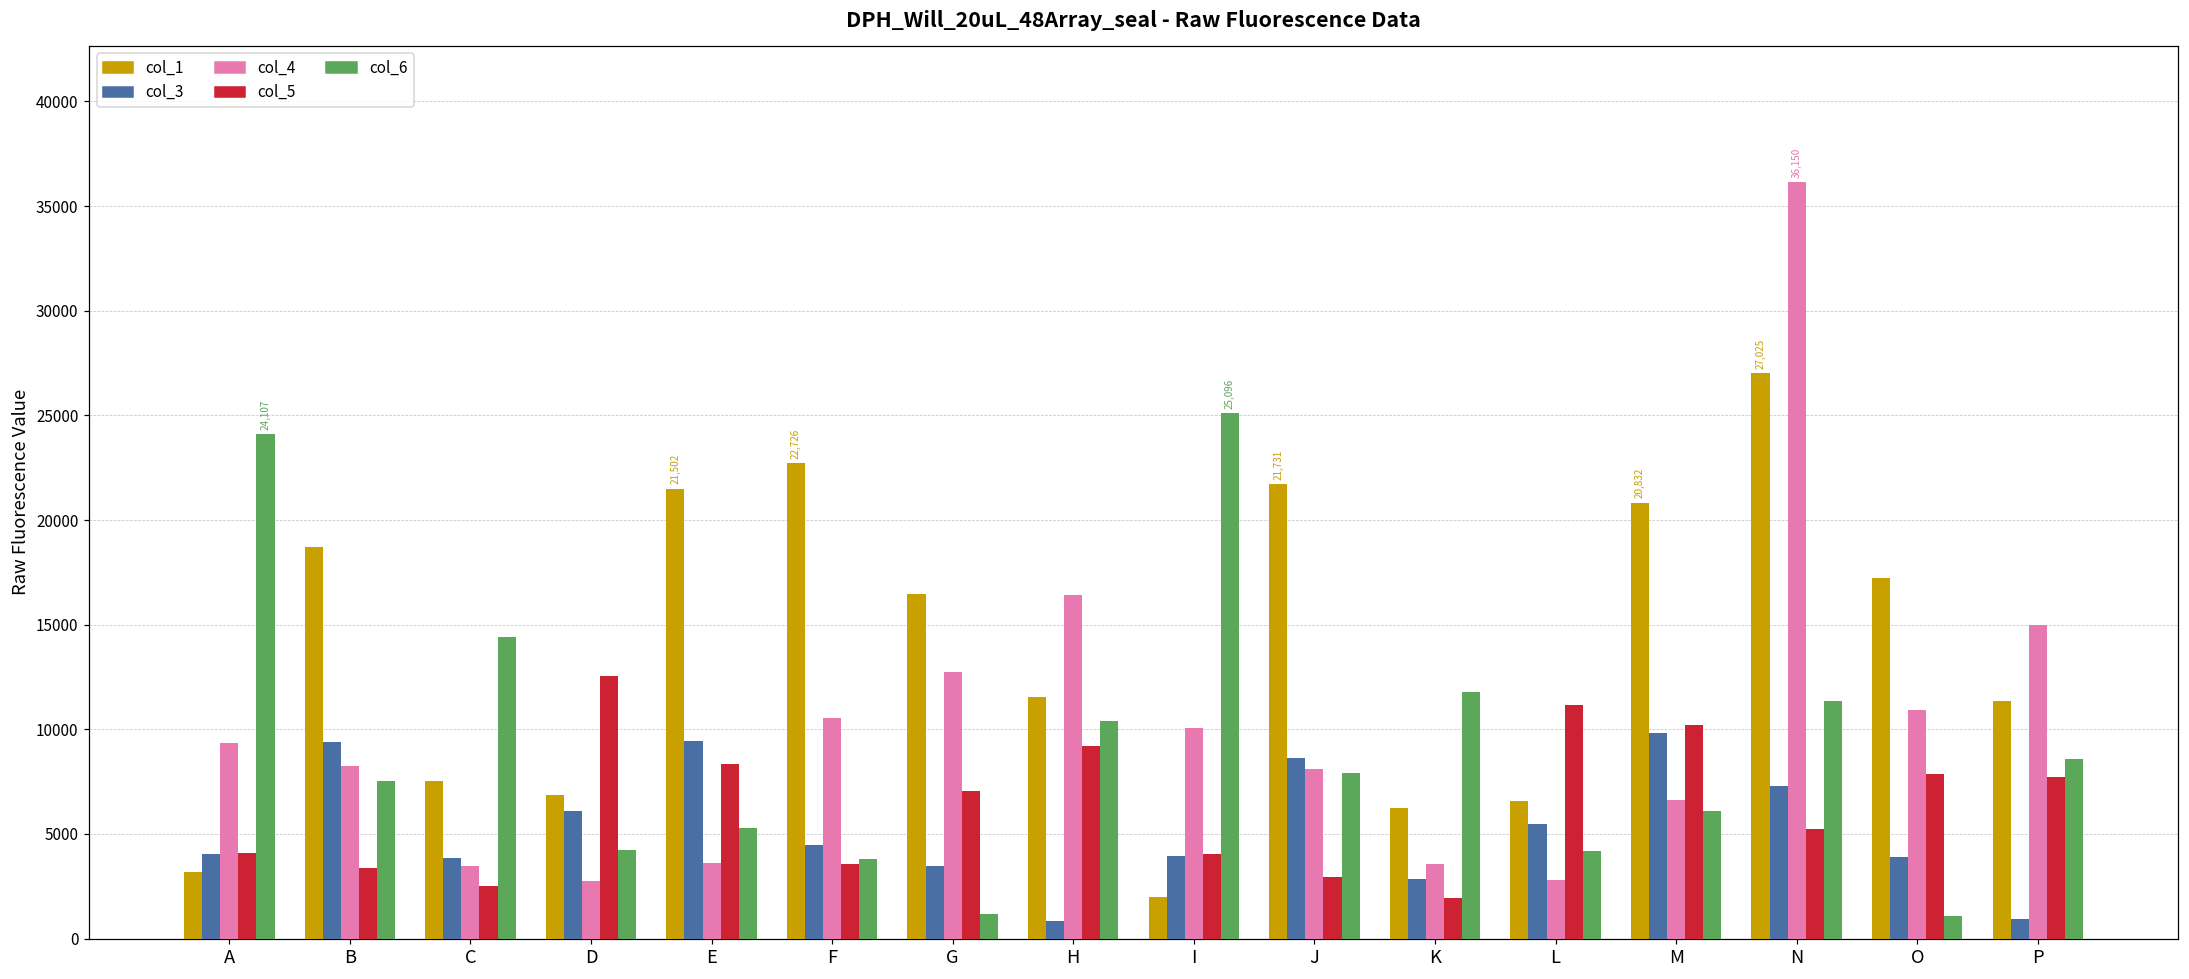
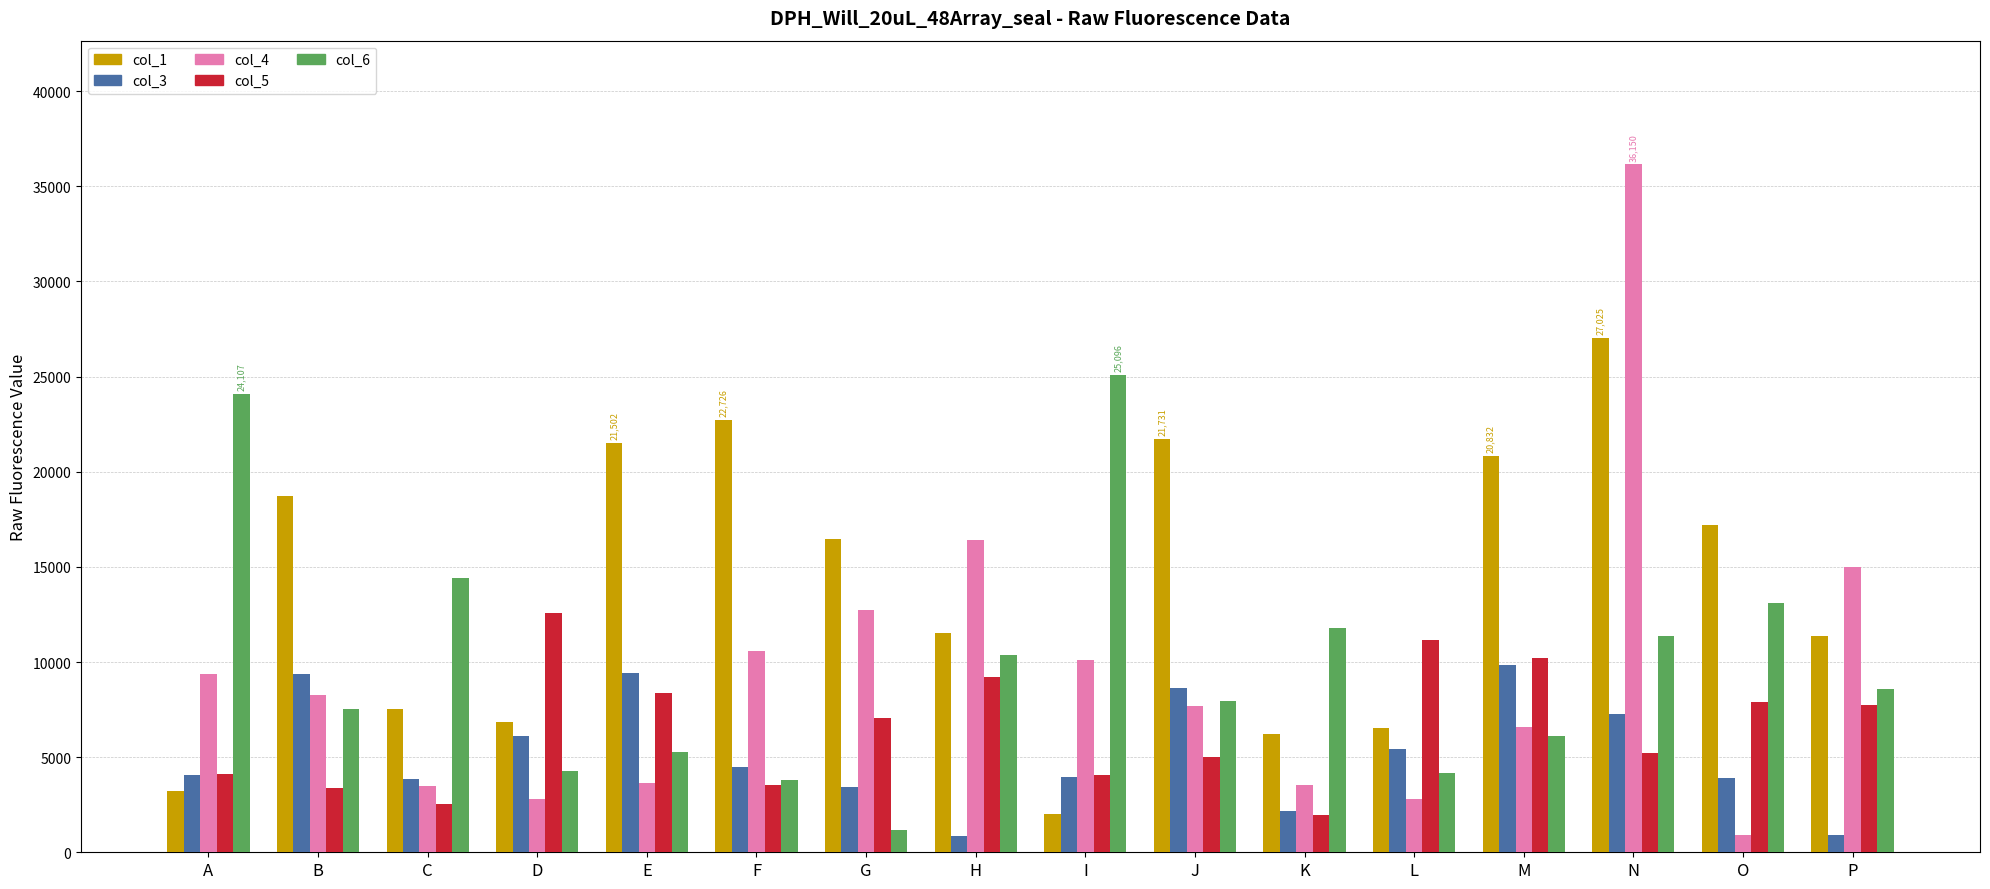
  {
    "col_1": {
      "E": "21,502",
      "F": "22,726",
      "J": "21,731",
      "M": "20,832",
      "N": "27,025"
    },
    "col_3": {
      "A": "4100",
      "B": "9400",
      "C": "3800",
      "D": "6100",
      "E": "9400",
      "F": "4500",
      "G": "3400",
      "H": "900",
      "I": "4000",
      "J": "8600",
-     "K": "2900",
+     "K": "2200",
      "L": "5500",
      "M": "9800",
      "N": "7300",
      "O": "3900",
      "P": "900"
    },
    "col_4": {
      "A": "9300",
      "B": "8300",
      "C": "3500",
      "D": "2800",
      "E": "3600",
      "F": "10600",
      "G": "12800",
      "H": "16400",
      "I": "10100",
-     "J": "8100",
+     "J": "7700",
      "K": "3600",
      "L": "2800",
      "M": "6600",
-     "O": "10900",
+     "O": "900",
      "P": "15000"
    },
    "col_5": {
      "A": "4100",
      "B": "3400",
      "C": "2500",
      "D": "12600",
      "E": "8400",
      "F": "3600",
      "G": "7100",
      "H": "9200",
      "I": "4100",
-     "J": "2900",
+     "J": "5000",
      "K": "2000",
      "L": "11200",
      "M": "10200",
      "N": "5200",
      "O": "7900",
      "P": "7700"
    },
    "col_6": {
      "B": "7500",
      "C": "14400",
      "D": "4200",
      "E": "5300",
      "F": "3800",
      "G": "1200",
      "H": "10400",
      "J": "7900",
      "K": "11800",
      "L": "4200",
      "M": "6100",
      "N": "11400",
-     "O": "1100",
+     "O": "13100",
      "P": "8600"
    }
  }
